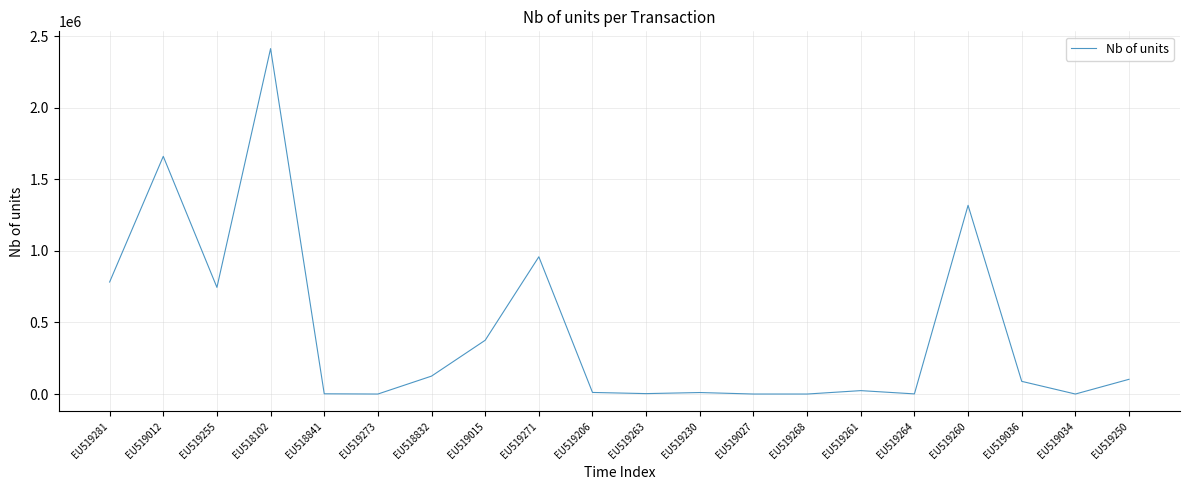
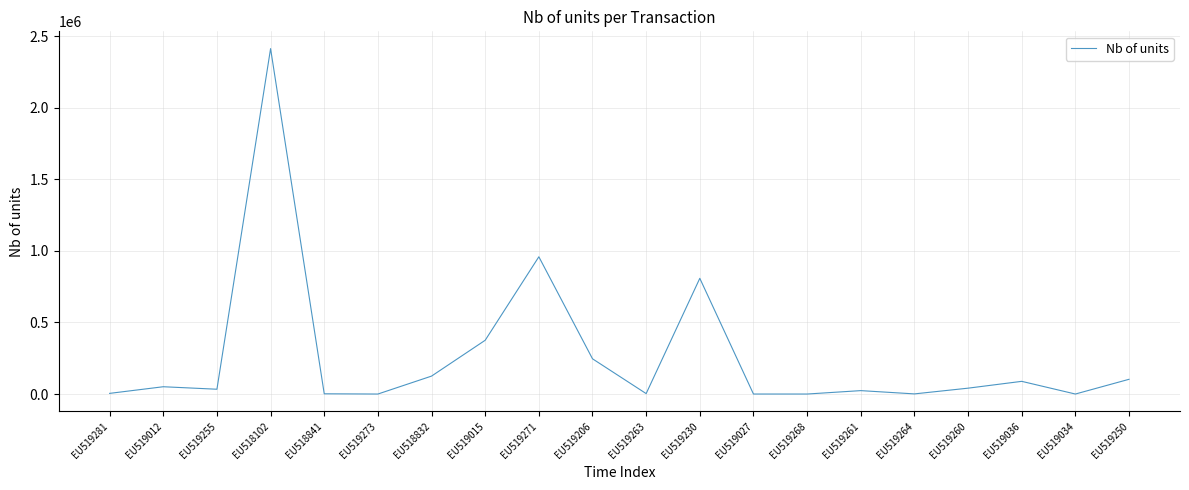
  {
-   "EU519281": 780000,
-   "EU519012": 1660000,
-   "EU519255": 750000,
+   "EU519281": 0,
+   "EU519012": 50000,
+   "EU519255": 30000,
    "EU518102": 2410000,
    "EU518841": 0,
    "EU519273": 0,
    "EU518832": 130000,
    "EU519015": 380000,
    "EU519271": 960000,
-   "EU519206": 10000,
+   "EU519206": 250000,
    "EU519263": 0,
-   "EU519230": 10000,
+   "EU519230": 810000,
    "EU519027": 0,
    "EU519268": 0,
    "EU519261": 20000,
    "EU519264": 0,
-   "EU519260": 1320000,
+   "EU519260": 40000,
    "EU519036": 90000,
    "EU519034": 0,
    "EU519250": 100000
  }
